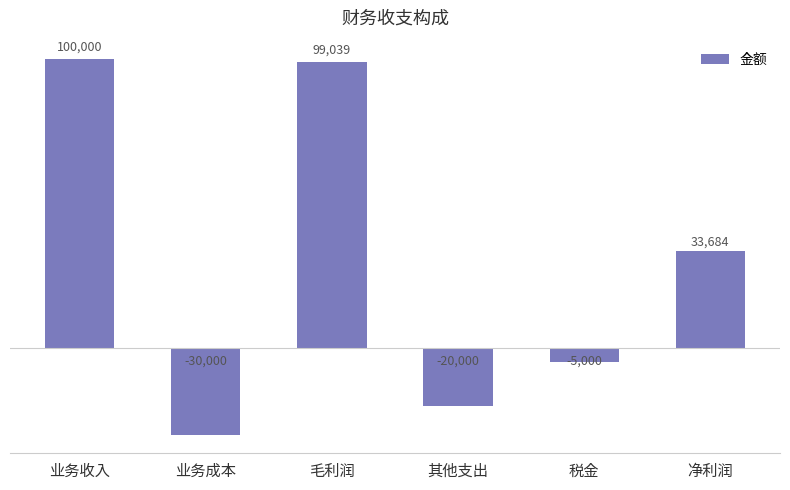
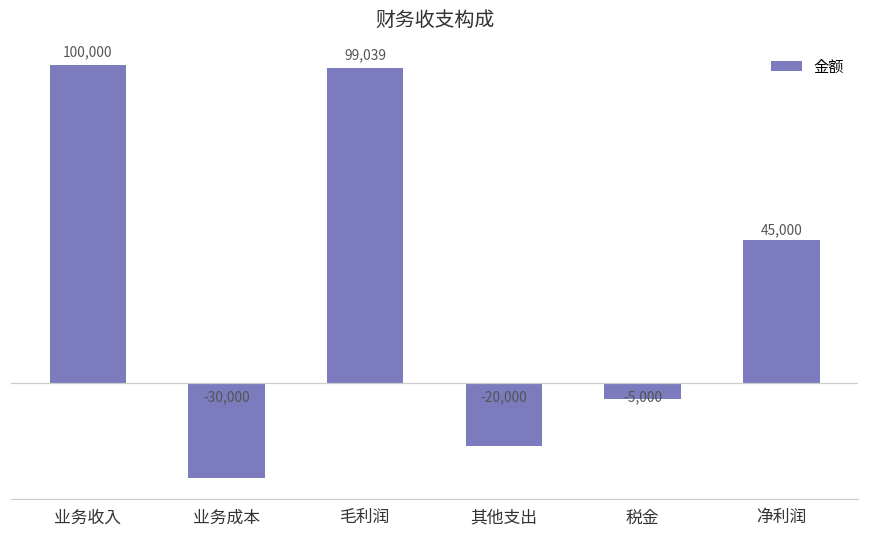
  {
    "业务收入": "100,000",
    "业务成本": "-30,000",
    "毛利润": "99,039",
    "其他支出": "-20,000",
    "税金": "-5,000",
-   "净利润": "33,684"
+   "净利润": "45,000"
  }
